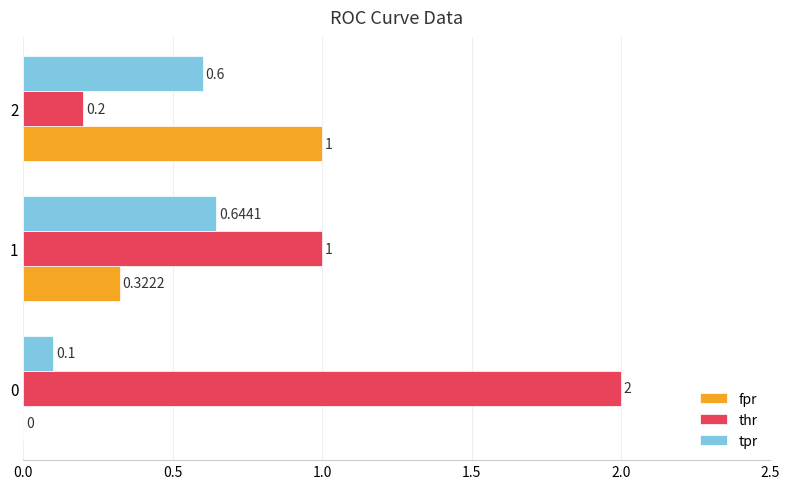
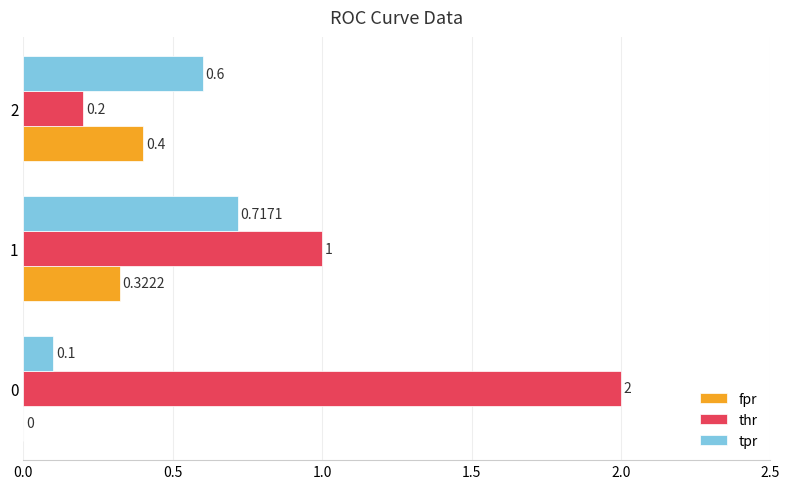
  {
    "fpr": {
-     "2": 1,
+     "2": 0.4,
      "1": 0.3222,
      "0": 0
    },
    "thr": {
      "2": 0.2,
      "1": 1,
      "0": 2
    },
    "tpr": {
      "2": 0.6,
-     "1": 0.6441,
+     "1": 0.7171,
      "0": 0.1
    }
  }
